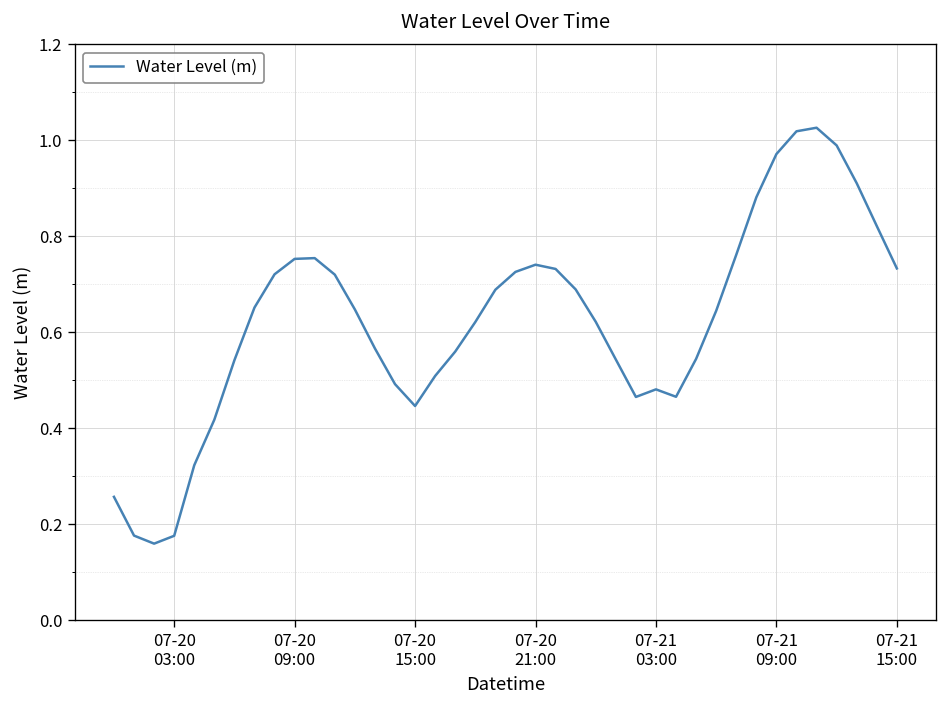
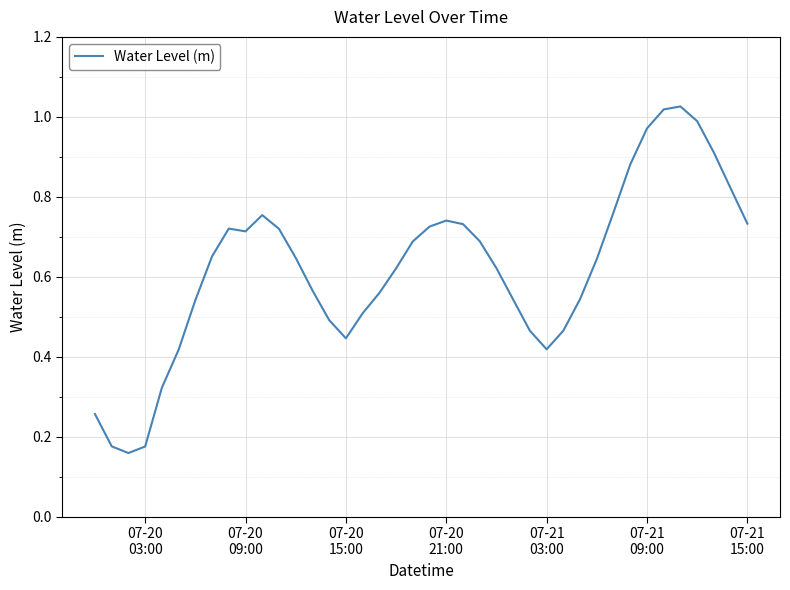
  {
    "07-20 03:00": 0.18,
-   "07-20 09:00": 0.75,
+   "07-20 09:00": 0.71,
    "07-20 15:00": 0.45,
    "07-20 21:00": 0.74,
-   "07-21 03:00": 0.48,
+   "07-21 03:00": 0.42,
    "07-21 09:00": 0.97,
    "07-21 15:00": 0.73
  }
